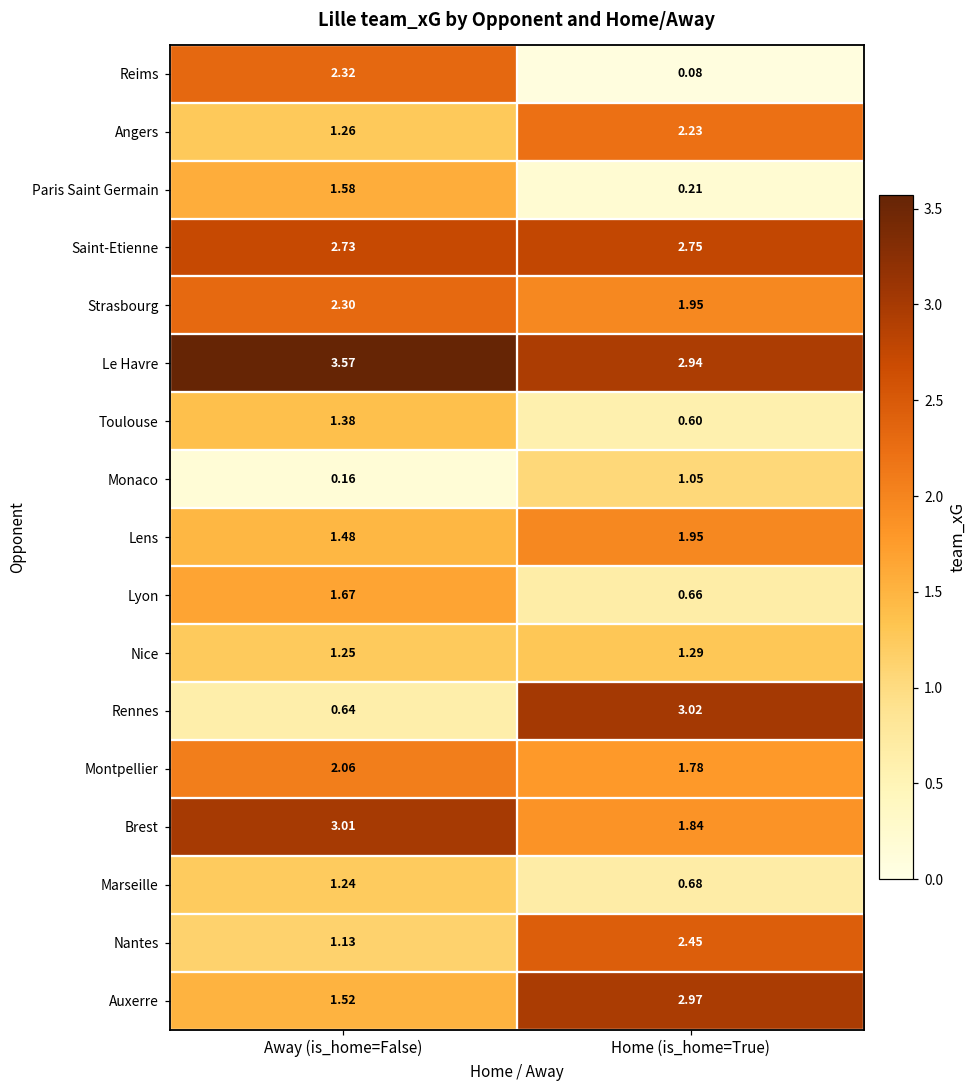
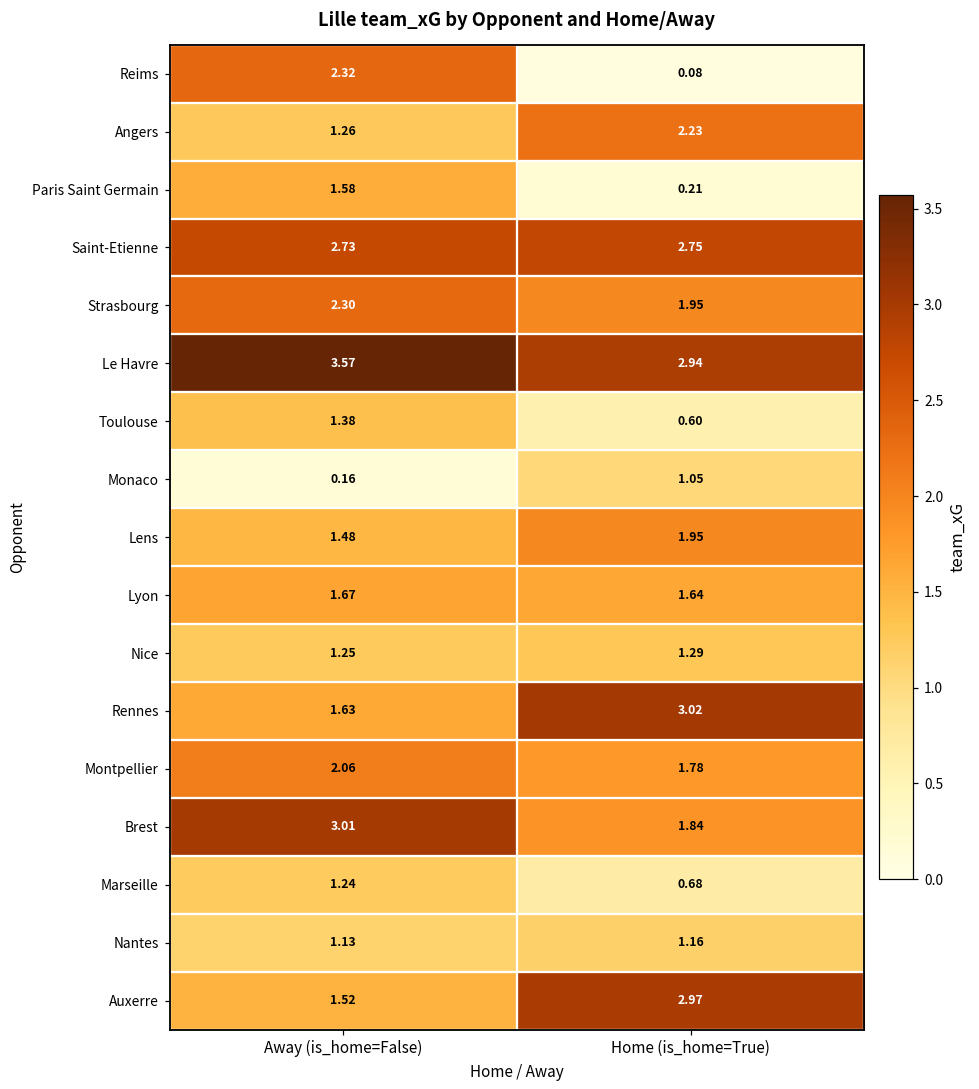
  {
    "Reims": {
      "Away (is_home=False)": 2.32,
      "Home (is_home=True)": 0.08
    },
    "Angers": {
      "Away (is_home=False)": 1.26,
      "Home (is_home=True)": 2.23
    },
    "Paris Saint Germain": {
      "Away (is_home=False)": 1.58,
      "Home (is_home=True)": 0.21
    },
    "Saint-Etienne": {
      "Away (is_home=False)": 2.73,
      "Home (is_home=True)": 2.75
    },
    "Strasbourg": {
      "Away (is_home=False)": 2.30,
      "Home (is_home=True)": 1.95
    },
    "Le Havre": {
      "Away (is_home=False)": 3.57,
      "Home (is_home=True)": 2.94
    },
    "Toulouse": {
      "Away (is_home=False)": 1.38,
      "Home (is_home=True)": 0.60
    },
    "Monaco": {
      "Away (is_home=False)": 0.16,
      "Home (is_home=True)": 1.05
    },
    "Lens": {
      "Away (is_home=False)": 1.48,
      "Home (is_home=True)": 1.95
    },
    "Lyon": {
      "Away (is_home=False)": 1.67,
-     "Home (is_home=True)": 0.66
+     "Home (is_home=True)": 1.64
    },
    "Nice": {
      "Away (is_home=False)": 1.25,
      "Home (is_home=True)": 1.29
    },
    "Rennes": {
-     "Away (is_home=False)": 0.64,
+     "Away (is_home=False)": 1.63,
      "Home (is_home=True)": 3.02
    },
    "Montpellier": {
      "Away (is_home=False)": 2.06,
      "Home (is_home=True)": 1.78
    },
    "Brest": {
      "Away (is_home=False)": 3.01,
      "Home (is_home=True)": 1.84
    },
    "Marseille": {
      "Away (is_home=False)": 1.24,
      "Home (is_home=True)": 0.68
    },
    "Nantes": {
      "Away (is_home=False)": 1.13,
-     "Home (is_home=True)": 2.45
+     "Home (is_home=True)": 1.16
    },
    "Auxerre": {
      "Away (is_home=False)": 1.52,
      "Home (is_home=True)": 2.97
    }
  }
